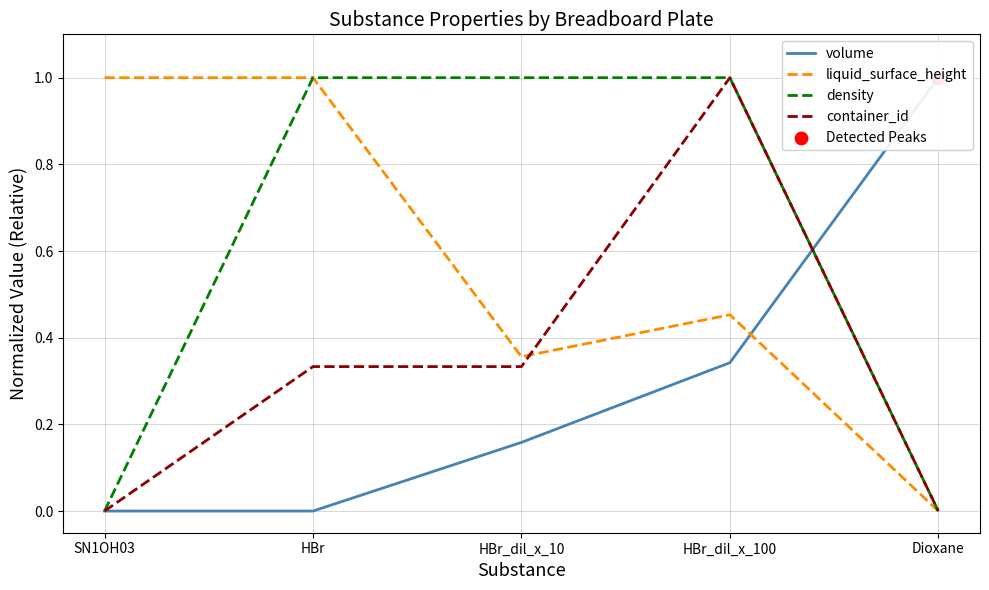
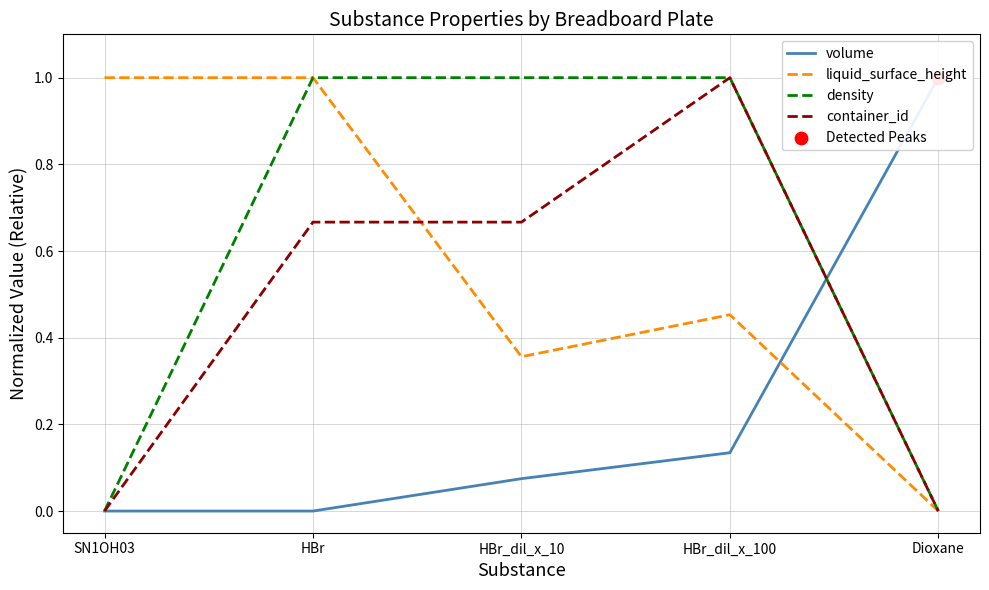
  {
    "volume": {
      "HBr": 0.00,
-     "HBr_dil_x_10": 0.16,
-     "HBr_dil_x_100": 0.34
+     "HBr_dil_x_10": 0.07,
+     "HBr_dil_x_100": 0.13
    },
    "liquid_surface_height": {
      "SN1OH03": 1.00,
      "HBr_dil_x_10": 0.36,
      "HBr_dil_x_100": 0.45
    },
    "density": {
      "HBr_dil_x_10": 1.00
    },
    "container_id": {
-     "HBr": 0.33,
-     "HBr_dil_x_10": 0.33
+     "HBr": 0.67,
+     "HBr_dil_x_10": 0.67
    }
  }
